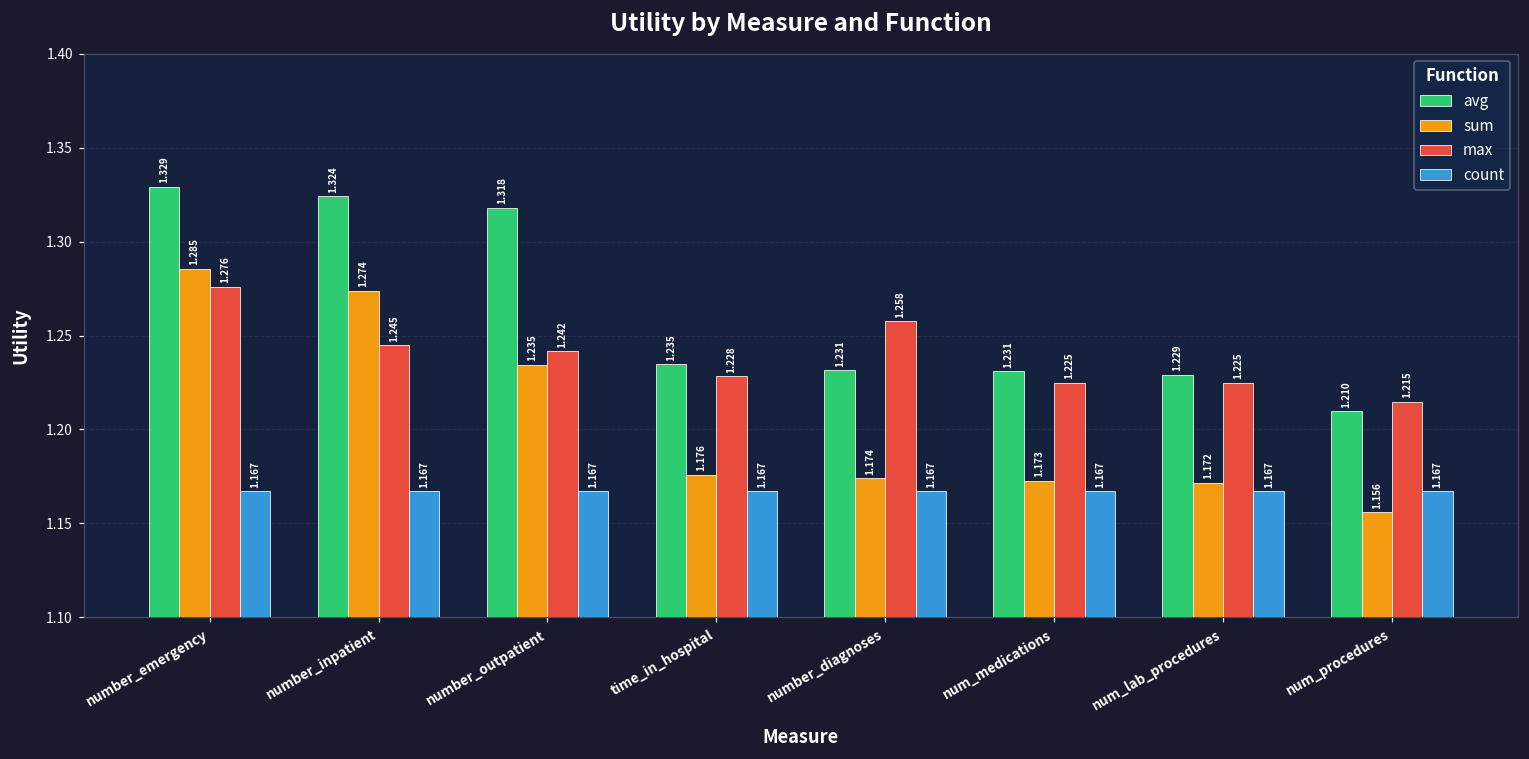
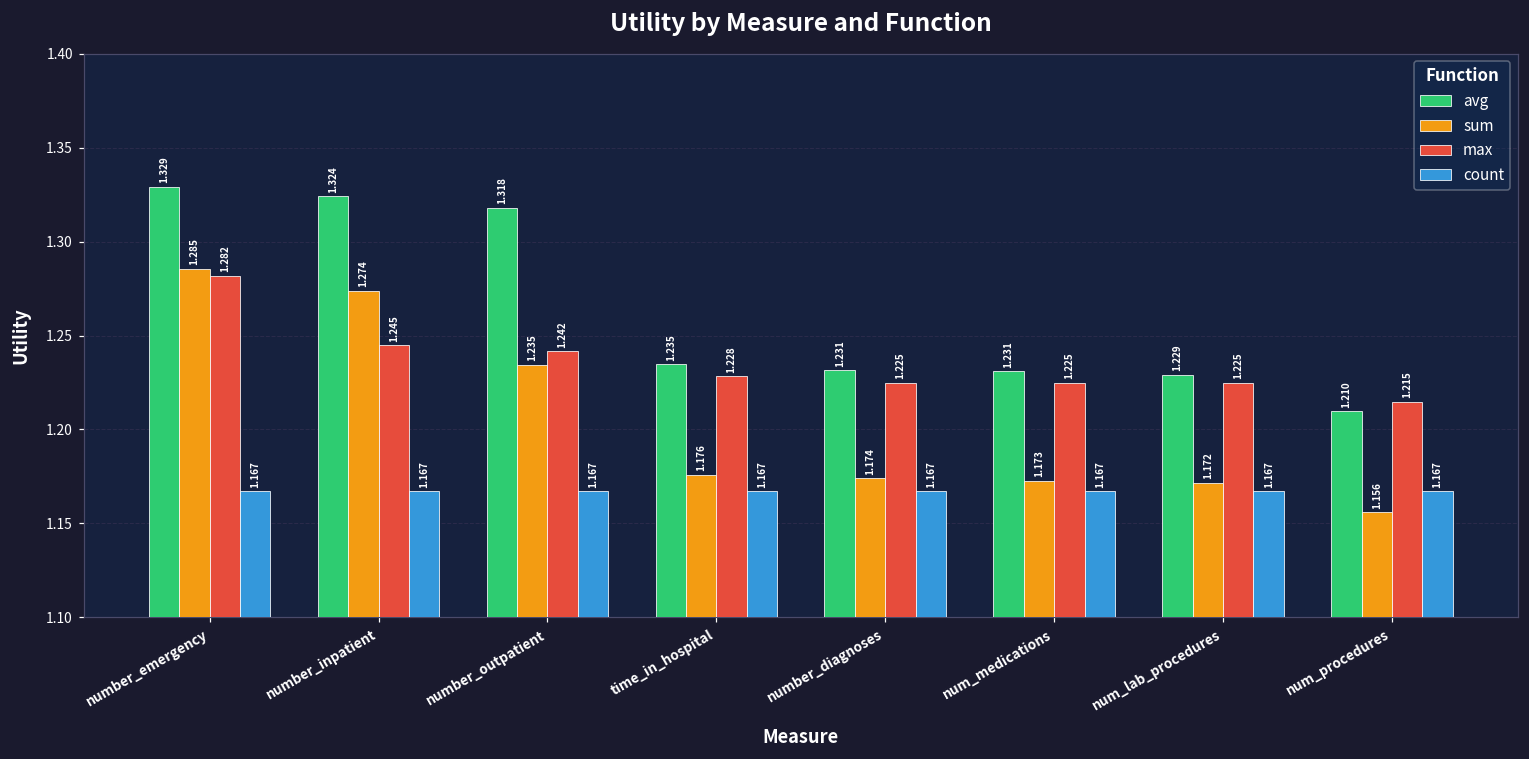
  {
    "avg": {
      "number_emergency": 1.329,
      "number_inpatient": 1.324,
      "number_outpatient": 1.318,
      "time_in_hospital": 1.235,
      "number_diagnoses": 1.231,
      "num_medications": 1.231,
      "num_lab_procedures": 1.229,
      "num_procedures": 1.210
    },
    "sum": {
      "number_emergency": 1.285,
      "number_inpatient": 1.274,
      "number_outpatient": 1.235,
      "time_in_hospital": 1.176,
      "number_diagnoses": 1.174,
      "num_medications": 1.173,
      "num_lab_procedures": 1.172,
      "num_procedures": 1.156
    },
    "max": {
-     "number_emergency": 1.276,
+     "number_emergency": 1.282,
      "number_inpatient": 1.245,
      "number_outpatient": 1.242,
      "time_in_hospital": 1.228,
-     "number_diagnoses": 1.258,
+     "number_diagnoses": 1.225,
      "num_medications": 1.225,
      "num_lab_procedures": 1.225,
      "num_procedures": 1.215
    },
    "count": {
      "number_emergency": 1.167,
      "number_inpatient": 1.167,
      "number_outpatient": 1.167,
      "time_in_hospital": 1.167,
      "number_diagnoses": 1.167,
      "num_medications": 1.167,
      "num_lab_procedures": 1.167,
      "num_procedures": 1.167
    }
  }
